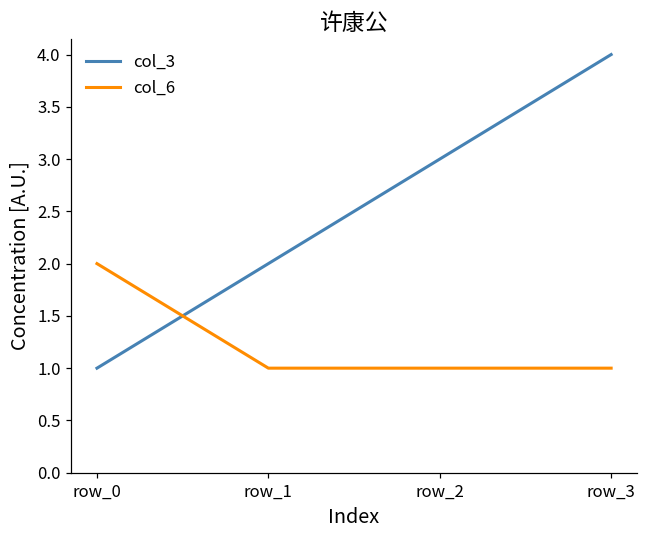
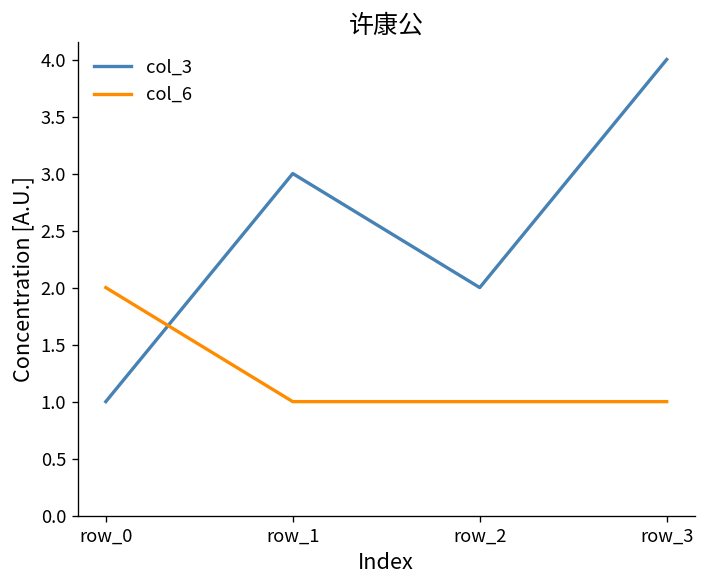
  {
    "col_3": {
      "row_0": 1,
-     "row_1": 2,
-     "row_2": 3,
+     "row_1": 3,
+     "row_2": 2,
      "row_3": 4
    },
    "col_6": {
      "row_0": 2,
      "row_1": 1,
      "row_2": 1,
      "row_3": 1
    }
  }
